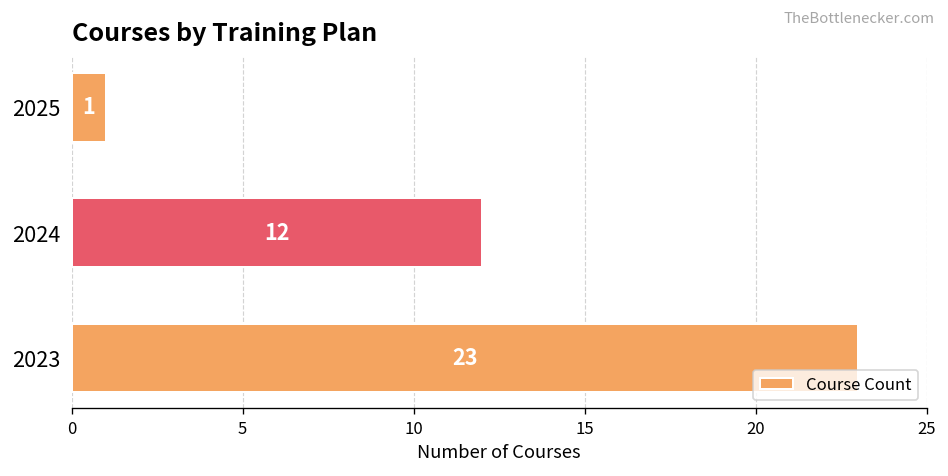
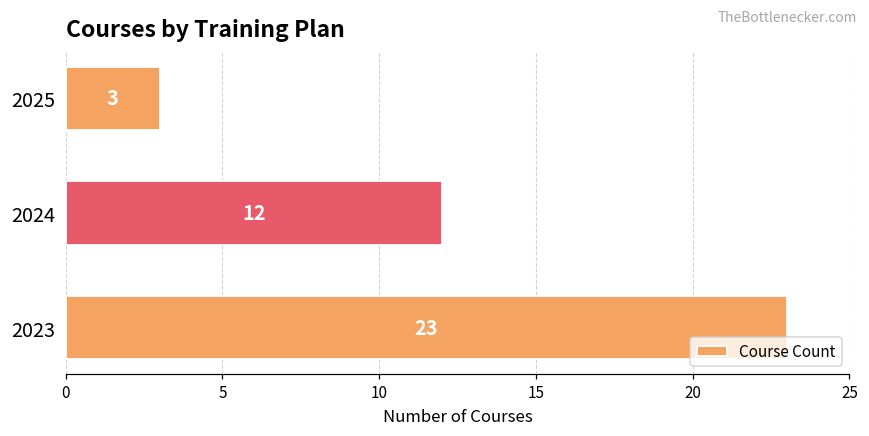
  {
-   "2025": 1,
+   "2025": 3,
    "2024": 12,
    "2023": 23
  }
